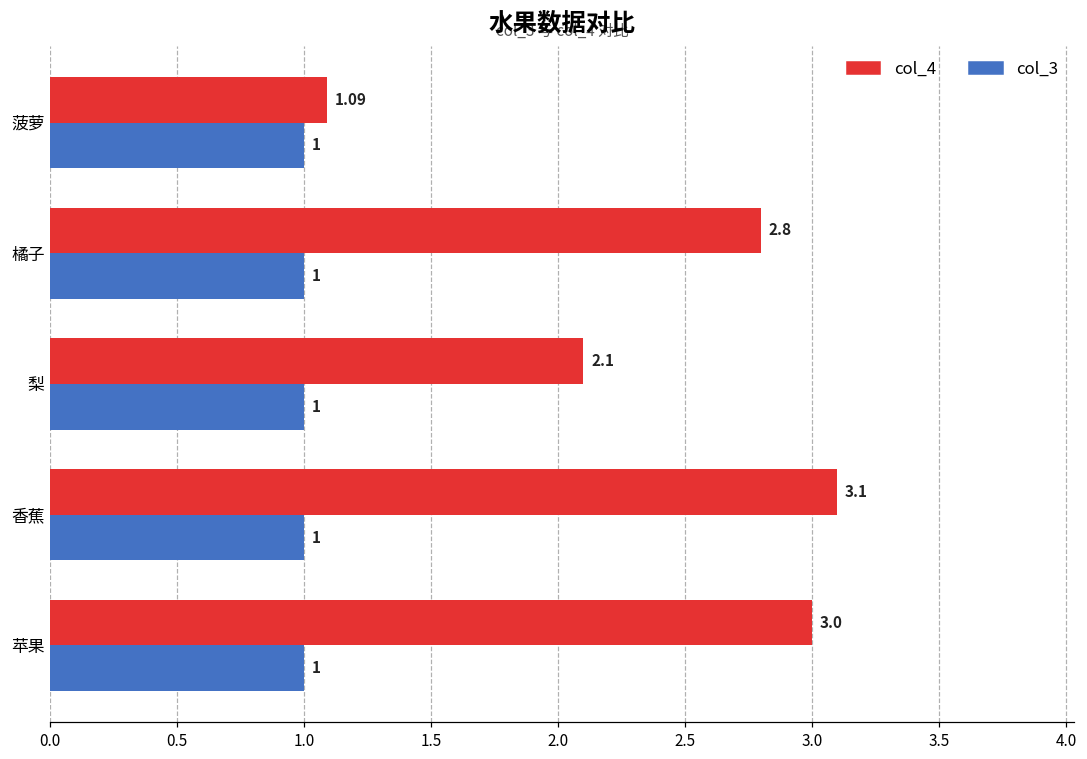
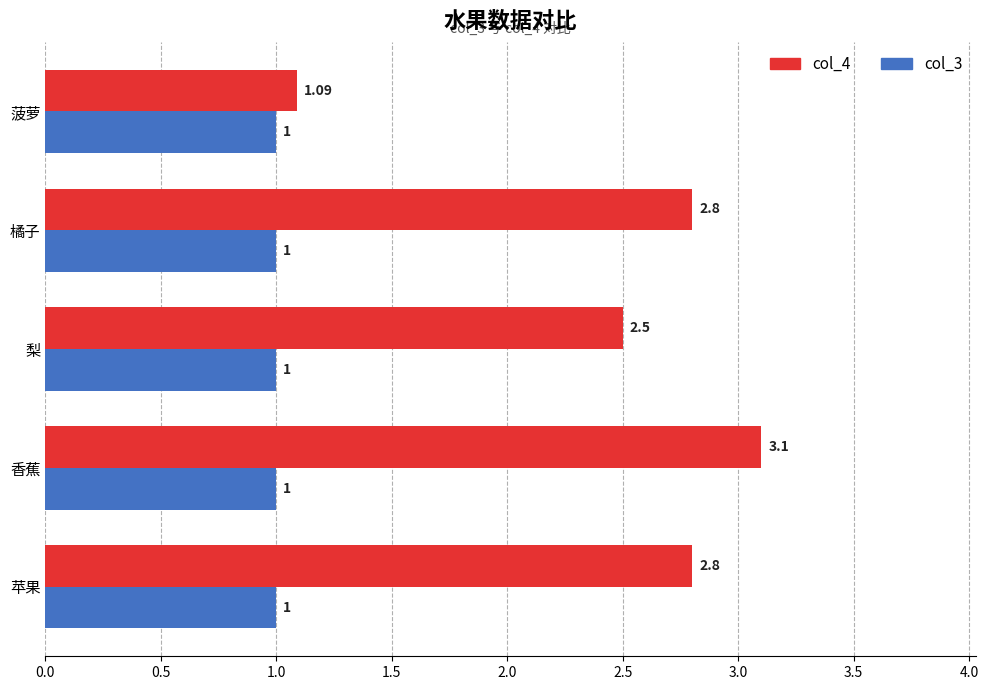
  {
    "col_4": {
      "菠萝": 1.09,
      "橘子": 2.8,
-     "梨": 2.1,
+     "梨": 2.5,
      "香蕉": 3.1,
-     "苹果": 3.0
+     "苹果": 2.8
    },
    "col_3": {
      "菠萝": 1,
      "橘子": 1,
      "梨": 1,
      "香蕉": 1,
      "苹果": 1
    }
  }
